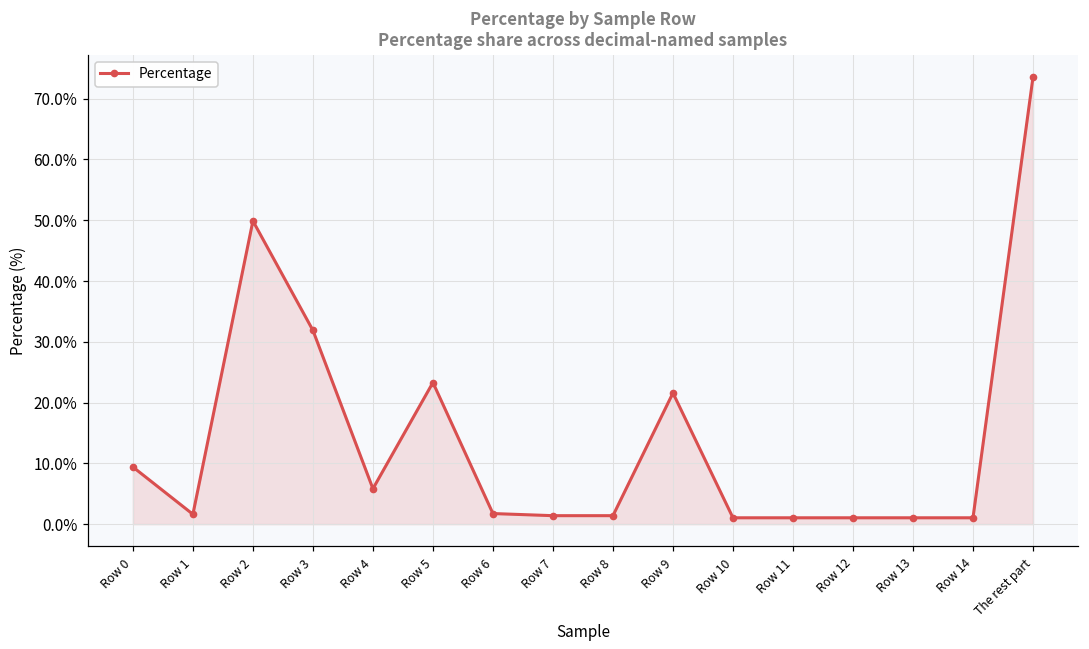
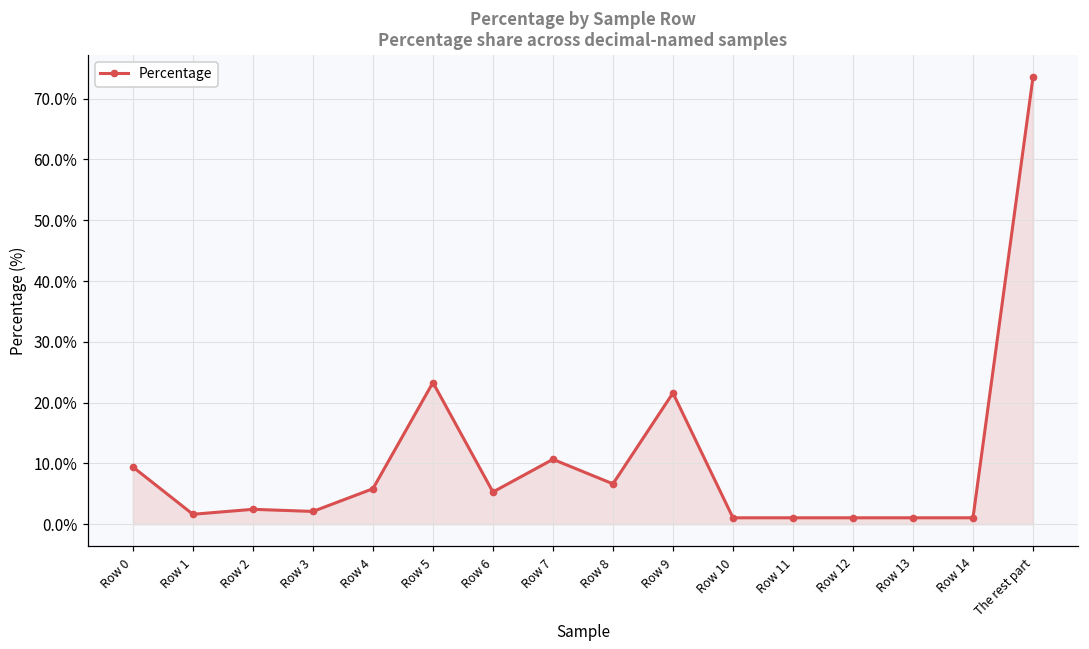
  {
    "Row 0": "9%",
    "Row 1": "2%",
-   "Row 2": "50%",
-   "Row 3": "32%",
+   "Row 2": "2%",
+   "Row 3": "2%",
    "Row 4": "6%",
    "Row 5": "23%",
-   "Row 6": "2%",
-   "Row 7": "1%",
-   "Row 8": "1%",
+   "Row 6": "5%",
+   "Row 7": "11%",
+   "Row 8": "7%",
    "Row 9": "22%",
    "Row 10": "1%",
    "Row 11": "1%",
    "Row 12": "1%",
    "Row 13": "1%",
    "Row 14": "1%",
    "The rest part": "74%"
  }
